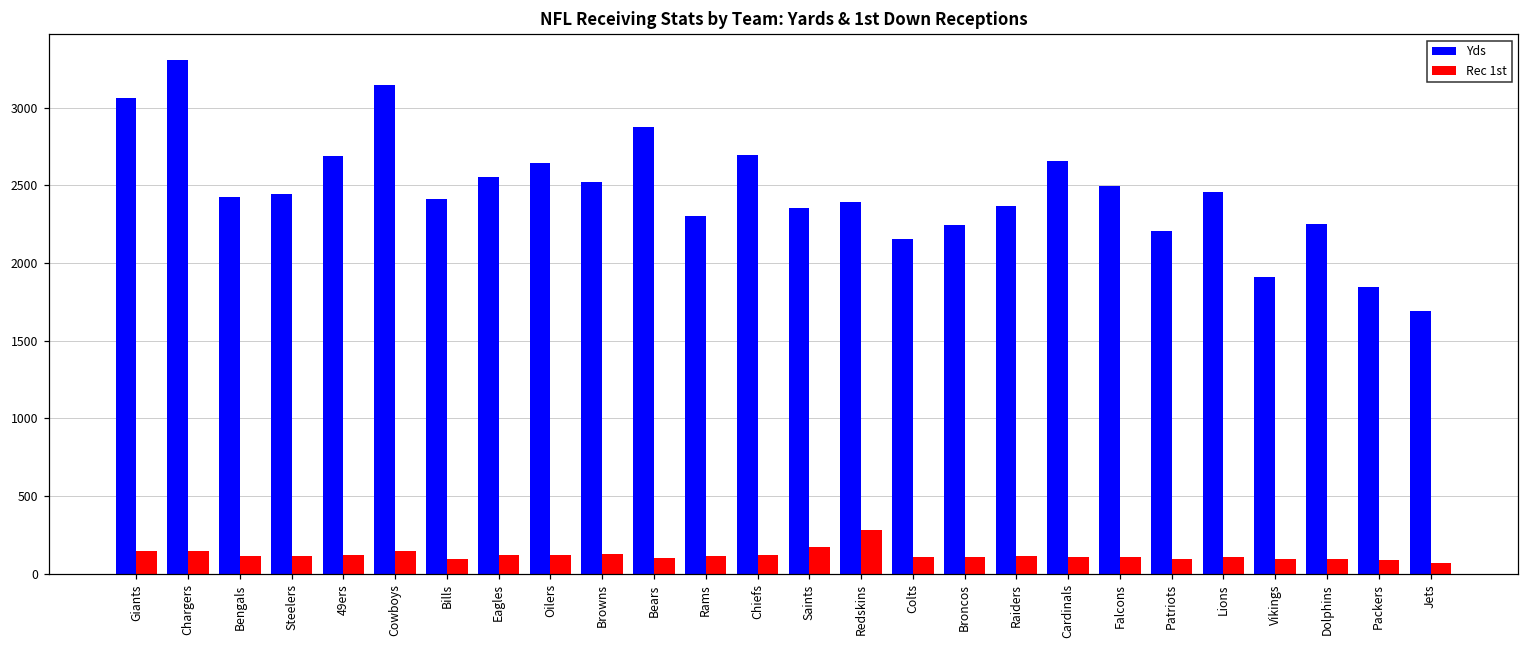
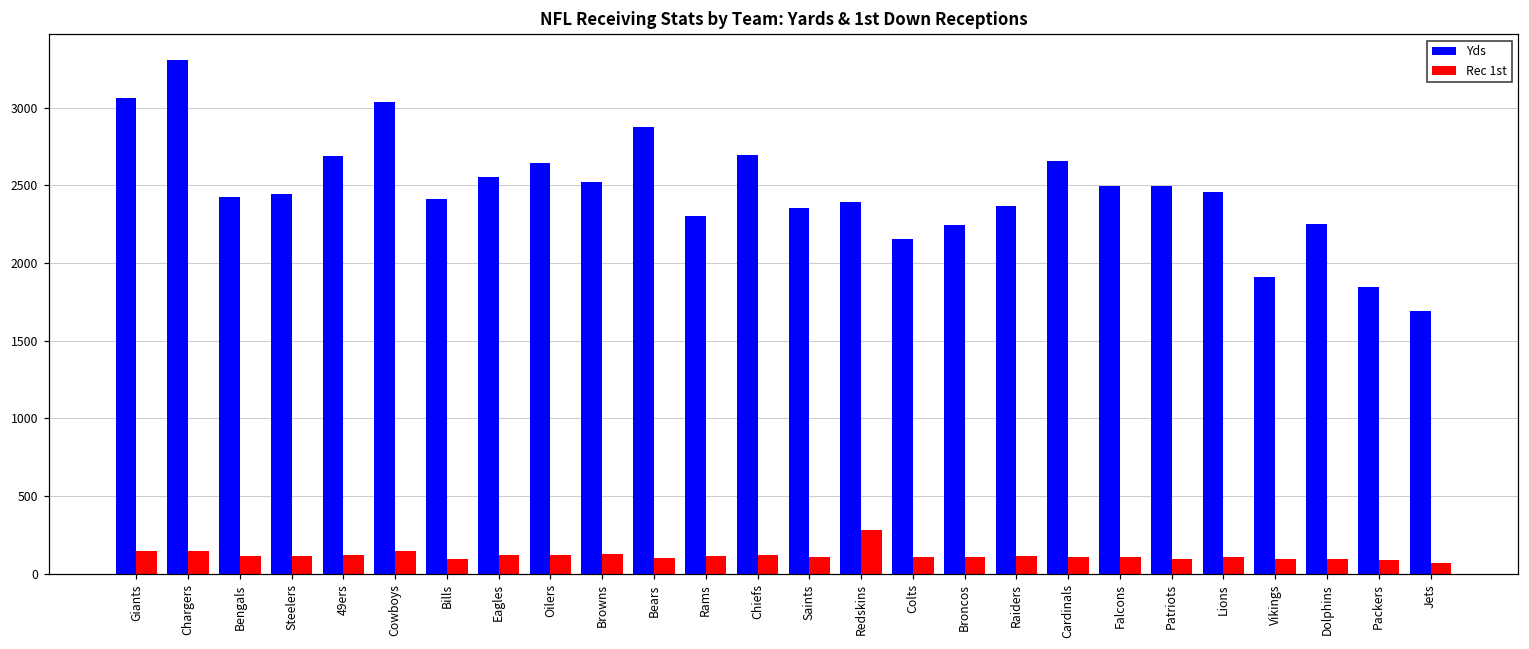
  {
    "Yds": {
      "Giants": 3060,
      "Chargers": 3310,
      "Bengals": 2430,
      "Steelers": 2450,
      "49ers": 2690,
-     "Cowboys": 3140,
+     "Cowboys": 3040,
      "Bills": 2410,
      "Eagles": 2550,
      "Oilers": 2640,
      "Browns": 2520,
      "Bears": 2880,
      "Rams": 2300,
      "Chiefs": 2690,
      "Saints": 2360,
      "Redskins": 2390,
      "Colts": 2150,
      "Broncos": 2240,
      "Raiders": 2360,
      "Cardinals": 2660,
      "Falcons": 2500,
-     "Patriots": 2210,
+     "Patriots": 2490,
      "Lions": 2450,
      "Vikings": 1910,
      "Dolphins": 2250,
      "Packers": 1840,
      "Jets": 1690
    },
    "Rec 1st": {
      "Giants": 140,
      "Chargers": 150,
      "Bengals": 120,
      "Steelers": 110,
      "49ers": 120,
      "Cowboys": 140,
      "Bills": 100,
      "Eagles": 120,
      "Oilers": 120,
      "Browns": 130,
      "Bears": 100,
      "Rams": 110,
      "Chiefs": 120,
-     "Saints": 170,
+     "Saints": 110,
      "Redskins": 280,
      "Colts": 100,
      "Broncos": 110,
      "Raiders": 110,
      "Cardinals": 110,
      "Falcons": 110,
      "Patriots": 90,
      "Lions": 100,
      "Vikings": 100,
      "Dolphins": 90,
      "Packers": 90,
      "Jets": 70
    }
  }
